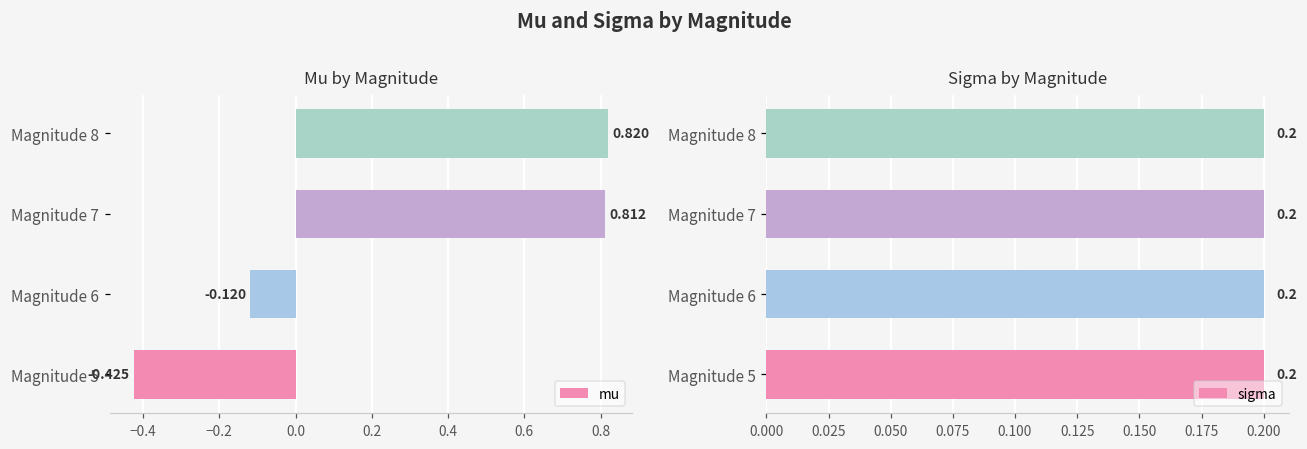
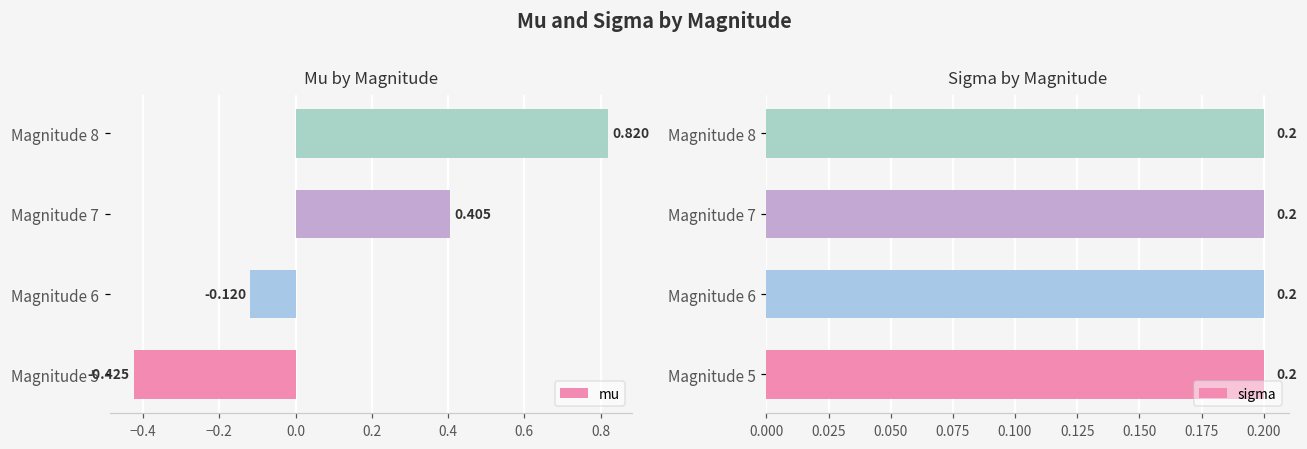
  {
    "Mu by Magnitude": {
      "Magnitude 8": 0.820,
-     "Magnitude 7": 0.812,
+     "Magnitude 7": 0.405,
      "Magnitude 6": -0.120,
      "Magnitude 5": -0.425
    },
    "Sigma by Magnitude": {
      "Magnitude 8": 0.2,
      "Magnitude 7": 0.2,
      "Magnitude 6": 0.2
    }
  }
